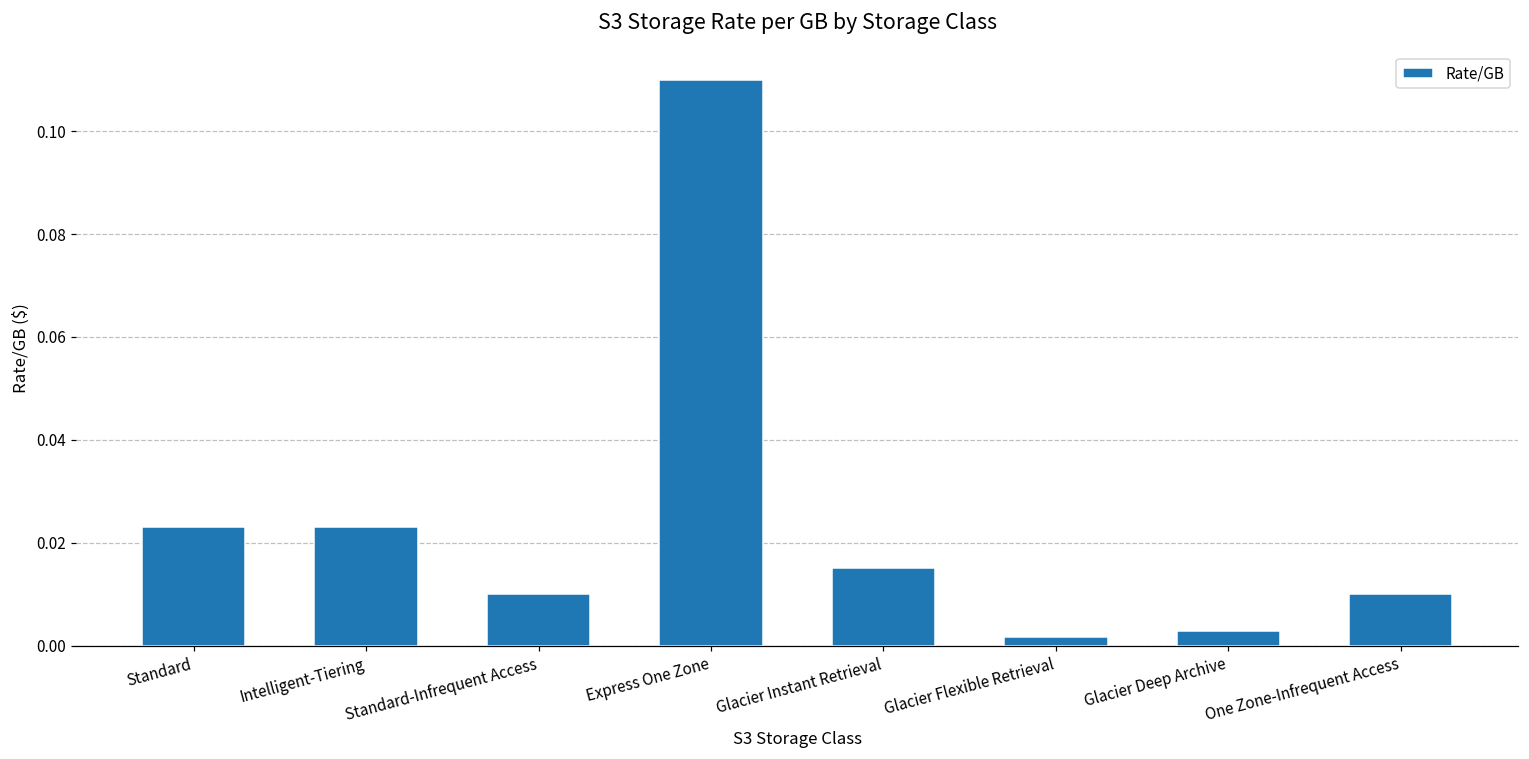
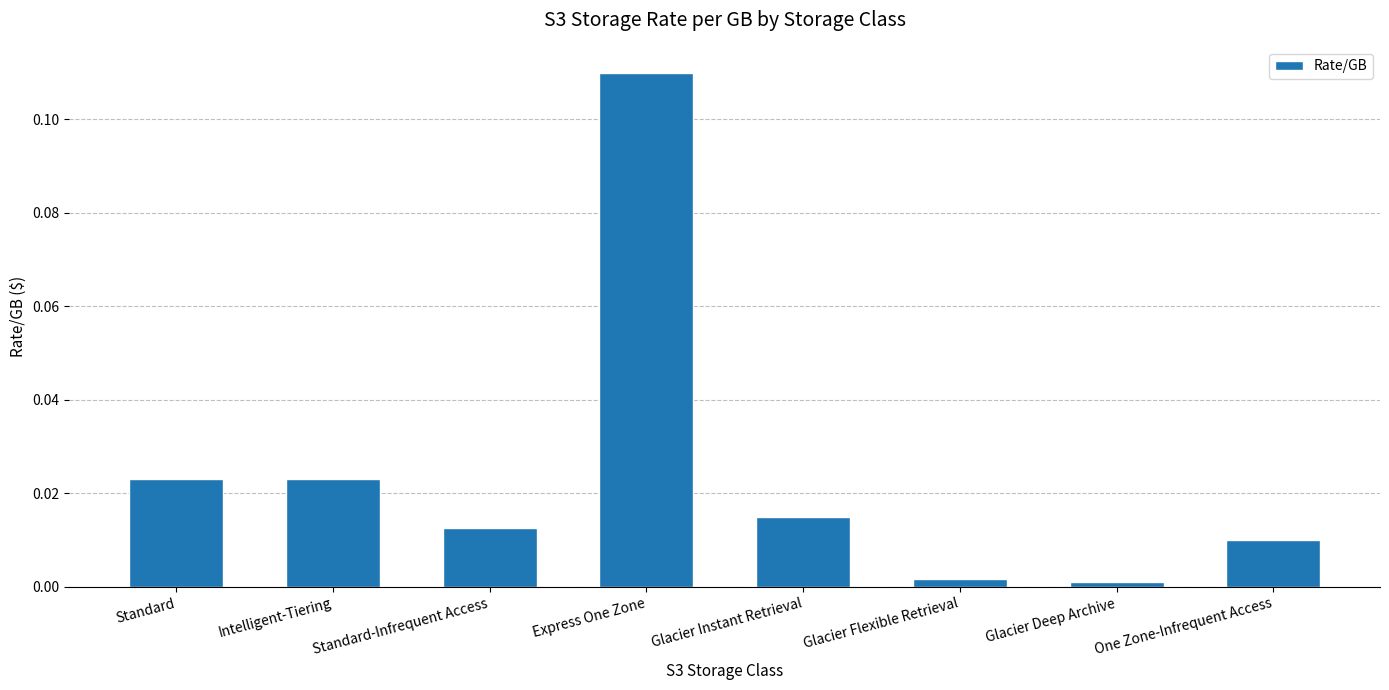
  {
    "Standard": 0.023,
    "Intelligent-Tiering": 0.023,
-   "Standard-Infrequent Access": 0.010,
+   "Standard-Infrequent Access": 0.013,
    "Express One Zone": 0.110,
    "Glacier Instant Retrieval": 0.015,
    "Glacier Flexible Retrieval": 0.002,
-   "Glacier Deep Archive": 0.003,
+   "Glacier Deep Archive": 0.001,
    "One Zone-Infrequent Access": 0.010
  }
